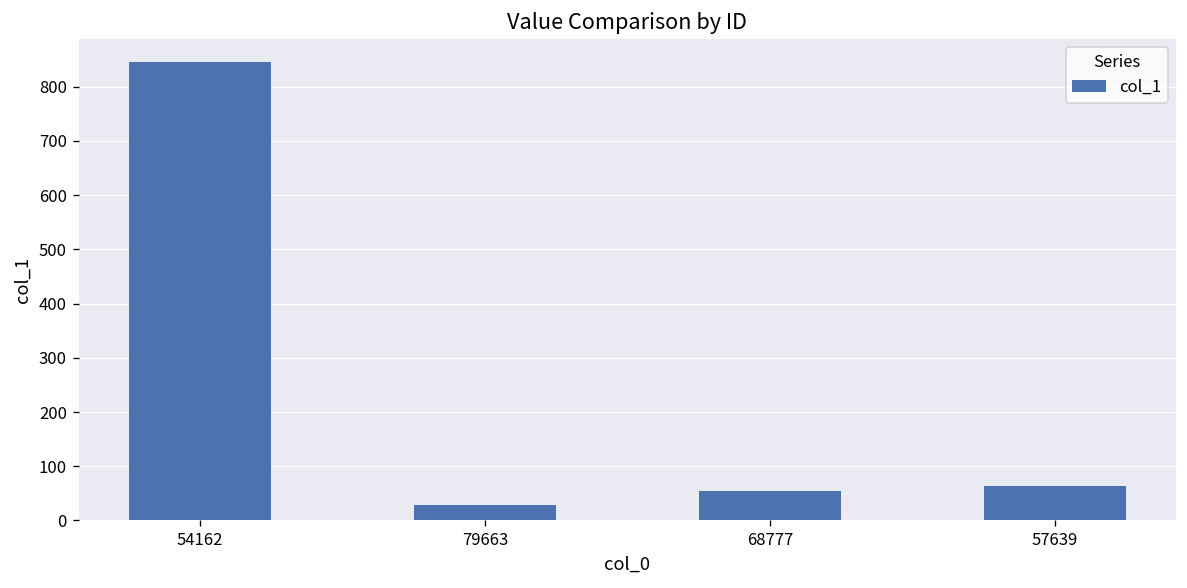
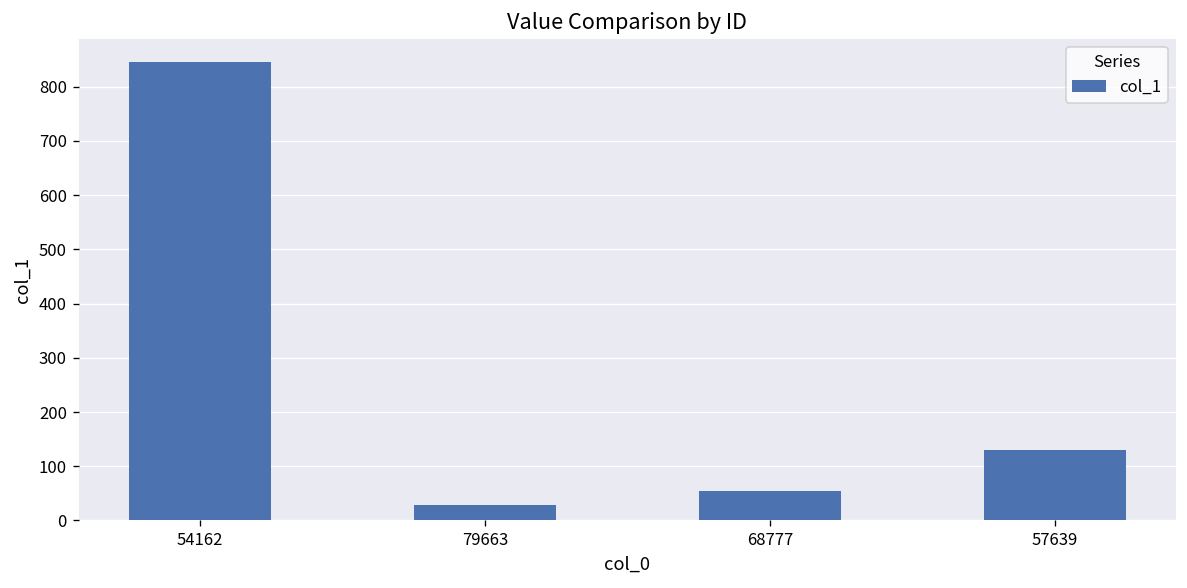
  {
    "54162": 850,
    "79663": 30,
    "68777": 60,
-   "57639": 60
+   "57639": 130
  }
